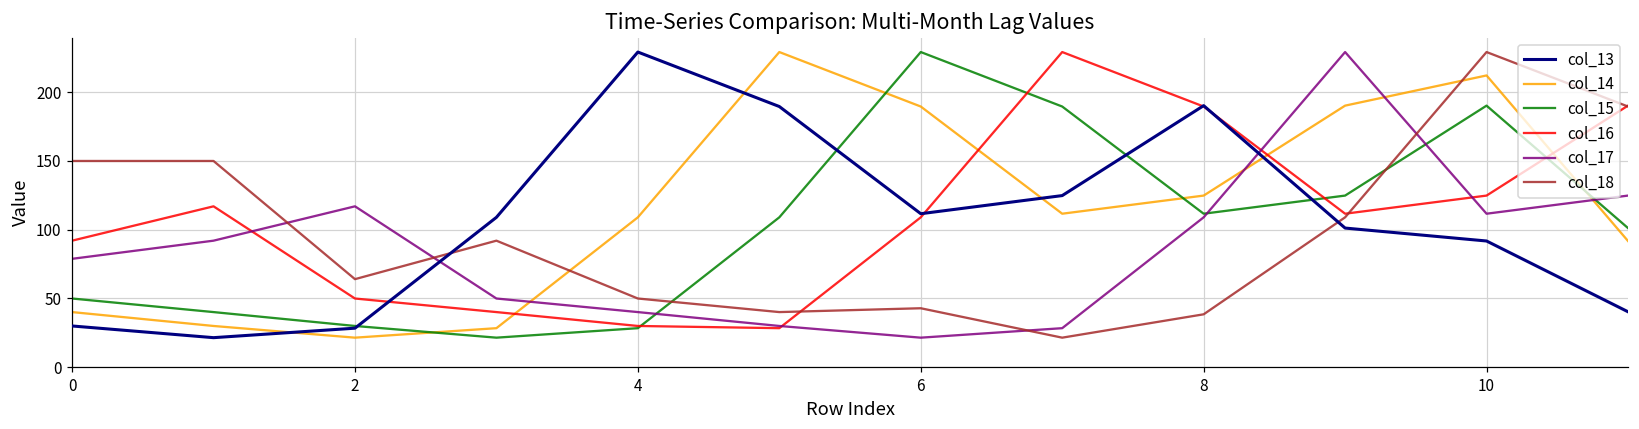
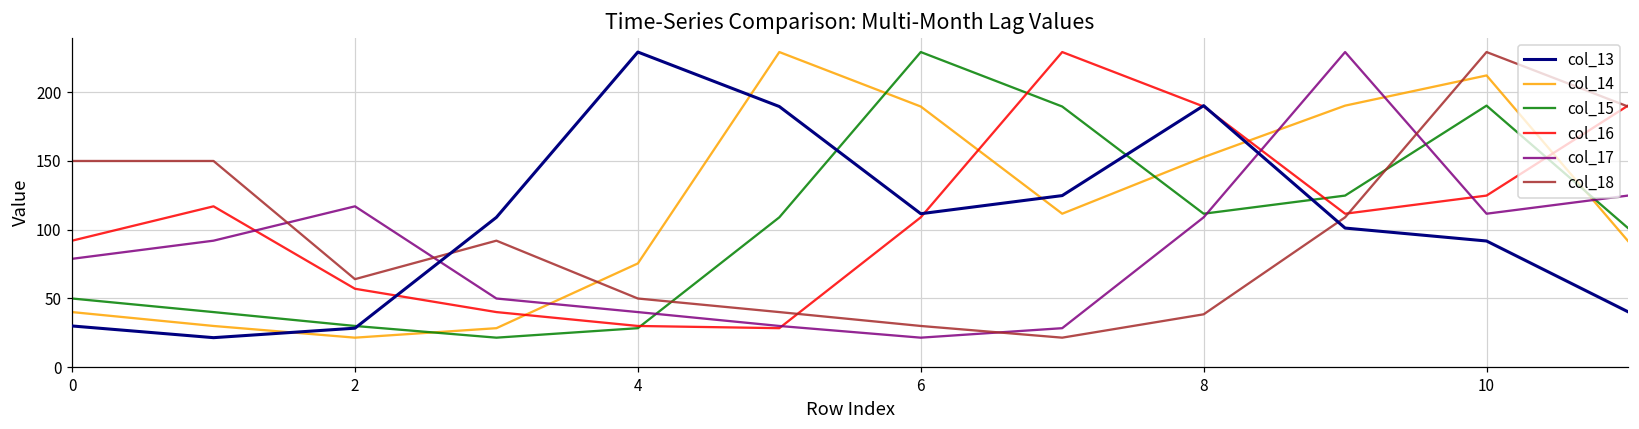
  {
    "col_13": {
      "0": 30,
      "4": 229,
      "6": 112,
      "10": 92
    },
    "col_14": {
      "0": 40,
      "2": 21,
-     "4": 109,
+     "4": 75,
      "6": 190,
-     "8": 125,
+     "8": 153,
      "10": 212
    },
    "col_15": {
      "0": 50,
      "6": 229,
      "8": 112,
      "10": 190
    },
    "col_16": {
      "0": 92,
-     "2": 50,
+     "2": 57,
      "6": 109,
      "10": 125
    },
    "col_17": {
      "0": 79,
      "2": 117,
      "4": 40,
      "6": 21,
      "8": 109,
      "10": 112
    },
    "col_18": {
      "0": 150,
      "2": 64,
      "4": 50,
-     "6": 43,
+     "6": 30,
      "8": 38,
      "10": 229
    }
  }
